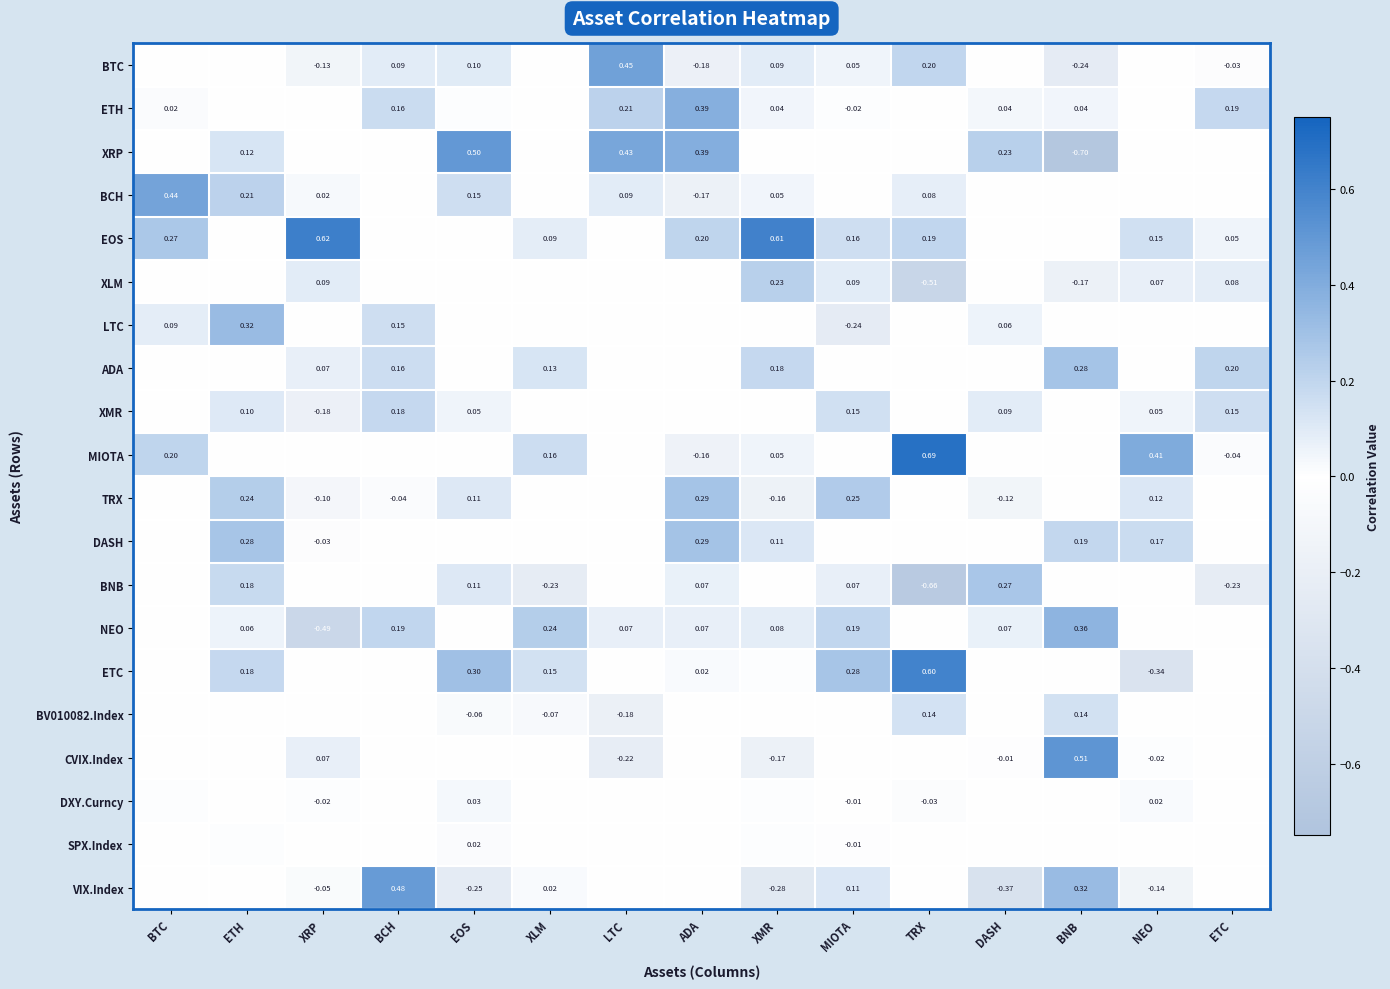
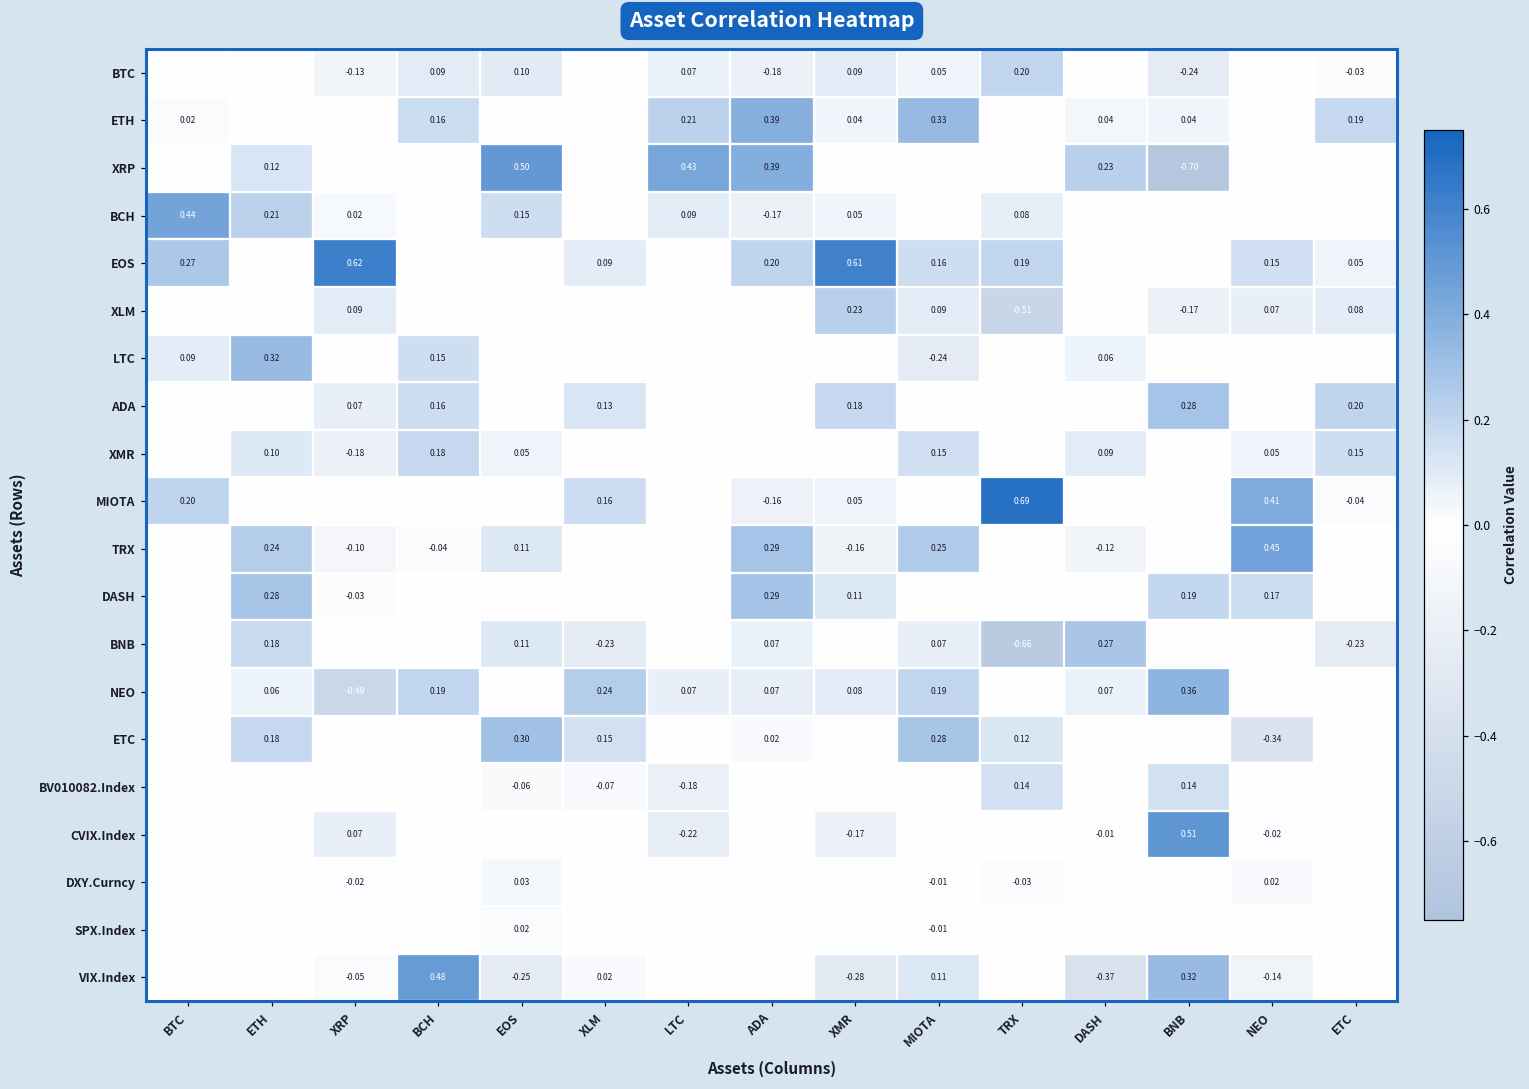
  {
    "BTC": {
      "XRP": -0.13,
      "BCH": 0.09,
      "EOS": 0.10,
-     "LTC": 0.45,
+     "LTC": 0.07,
      "ADA": -0.18,
      "XMR": 0.09,
      "MIOTA": 0.05,
      "TRX": 0.20,
      "BNB": -0.24,
      "ETC": -0.03
    },
    "ETH": {
      "BTC": 0.02,
      "BCH": 0.16,
      "LTC": 0.21,
      "ADA": 0.39,
      "XMR": 0.04,
-     "MIOTA": -0.02,
+     "MIOTA": 0.33,
      "DASH": 0.04,
      "BNB": 0.04,
      "ETC": 0.19
    },
    "XRP": {
      "ETH": 0.12,
      "EOS": 0.50,
      "LTC": 0.43,
      "ADA": 0.39,
      "DASH": 0.23,
      "BNB": -0.70
    },
    "BCH": {
      "BTC": 0.44,
      "ETH": 0.21,
      "XRP": 0.02,
      "EOS": 0.15,
      "LTC": 0.09,
      "ADA": -0.17,
      "XMR": 0.05,
      "TRX": 0.08
    },
    "EOS": {
      "BTC": 0.27,
      "XRP": 0.62,
      "XLM": 0.09,
      "ADA": 0.20,
      "XMR": 0.61,
      "MIOTA": 0.16,
      "TRX": 0.19,
      "NEO": 0.15,
      "ETC": 0.05
    },
    "XLM": {
      "XRP": 0.09,
      "XMR": 0.23,
      "MIOTA": 0.09,
      "TRX": -0.51,
      "BNB": -0.17,
      "NEO": 0.07,
      "ETC": 0.08
    },
    "LTC": {
      "BTC": 0.09,
      "ETH": 0.32,
      "BCH": 0.15,
      "MIOTA": -0.24,
      "DASH": 0.06
    },
    "ADA": {
      "XRP": 0.07,
      "BCH": 0.16,
      "XLM": 0.13,
      "XMR": 0.18,
      "BNB": 0.28,
      "ETC": 0.20
    },
    "XMR": {
      "ETH": 0.10,
      "XRP": -0.18,
      "BCH": 0.18,
      "EOS": 0.05,
      "MIOTA": 0.15,
      "DASH": 0.09,
      "NEO": 0.05,
      "ETC": 0.15
    },
    "MIOTA": {
      "BTC": 0.20,
      "XLM": 0.16,
      "ADA": -0.16,
      "XMR": 0.05,
      "TRX": 0.69,
      "NEO": 0.41,
      "ETC": -0.04
    },
    "TRX": {
      "ETH": 0.24,
      "XRP": -0.10,
      "BCH": -0.04,
      "EOS": 0.11,
      "ADA": 0.29,
      "XMR": -0.16,
      "MIOTA": 0.25,
      "DASH": -0.12,
-     "NEO": 0.12
+     "NEO": 0.45
    },
    "DASH": {
      "ETH": 0.28,
      "XRP": -0.03,
      "ADA": 0.29,
      "XMR": 0.11,
      "BNB": 0.19,
      "NEO": 0.17
    },
    "BNB": {
      "ETH": 0.18,
      "EOS": 0.11,
      "XLM": -0.23,
      "ADA": 0.07,
      "MIOTA": 0.07,
      "TRX": -0.66,
      "DASH": 0.27,
      "ETC": -0.23
    },
    "NEO": {
      "ETH": 0.06,
      "XRP": -0.49,
      "BCH": 0.19,
      "XLM": 0.24,
      "LTC": 0.07,
      "ADA": 0.07,
      "XMR": 0.08,
      "MIOTA": 0.19,
      "DASH": 0.07,
      "BNB": 0.36
    },
    "ETC": {
      "ETH": 0.18,
      "EOS": 0.30,
      "XLM": 0.15,
      "ADA": 0.02,
      "MIOTA": 0.28,
-     "TRX": 0.60,
+     "TRX": 0.12,
      "NEO": -0.34
    },
    "BV010082.Index": {
      "EOS": -0.06,
      "XLM": -0.07,
      "LTC": -0.18,
      "TRX": 0.14,
      "BNB": 0.14
    },
    "CVIX.Index": {
      "XRP": 0.07,
      "LTC": -0.22,
      "XMR": -0.17,
      "DASH": -0.01,
      "BNB": 0.51,
      "NEO": -0.02
    },
    "DXY.Curncy": {
      "XRP": -0.02,
      "EOS": 0.03,
      "MIOTA": -0.01,
      "TRX": -0.03,
      "NEO": 0.02
    },
    "SPX.Index": {
      "EOS": 0.02,
      "MIOTA": -0.01
    },
    "VIX.Index": {
      "XRP": -0.05,
      "BCH": 0.48,
      "EOS": -0.25,
      "XLM": 0.02,
      "XMR": -0.28,
      "MIOTA": 0.11,
      "DASH": -0.37,
      "BNB": 0.32,
      "NEO": -0.14
    }
  }
